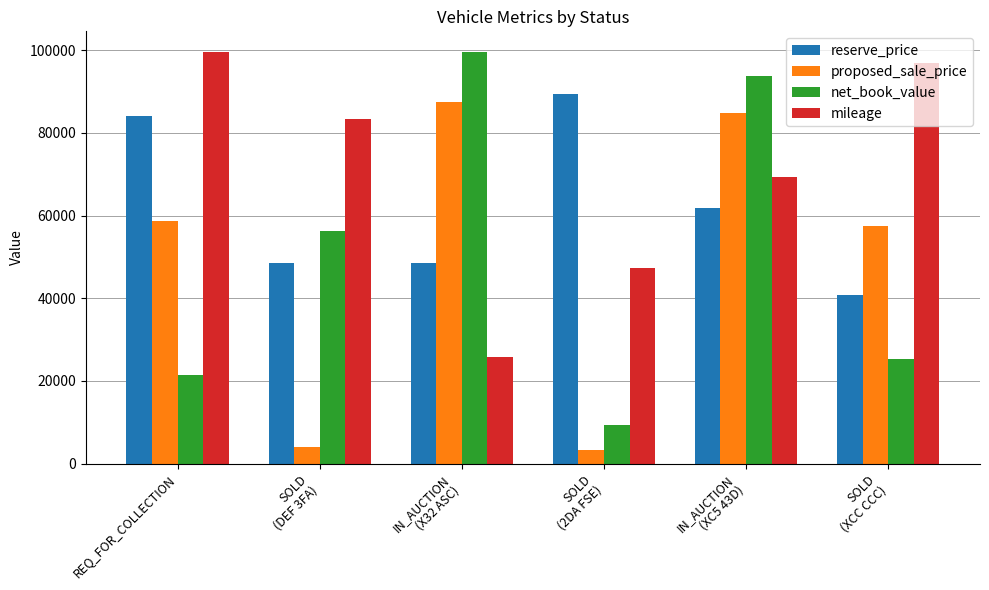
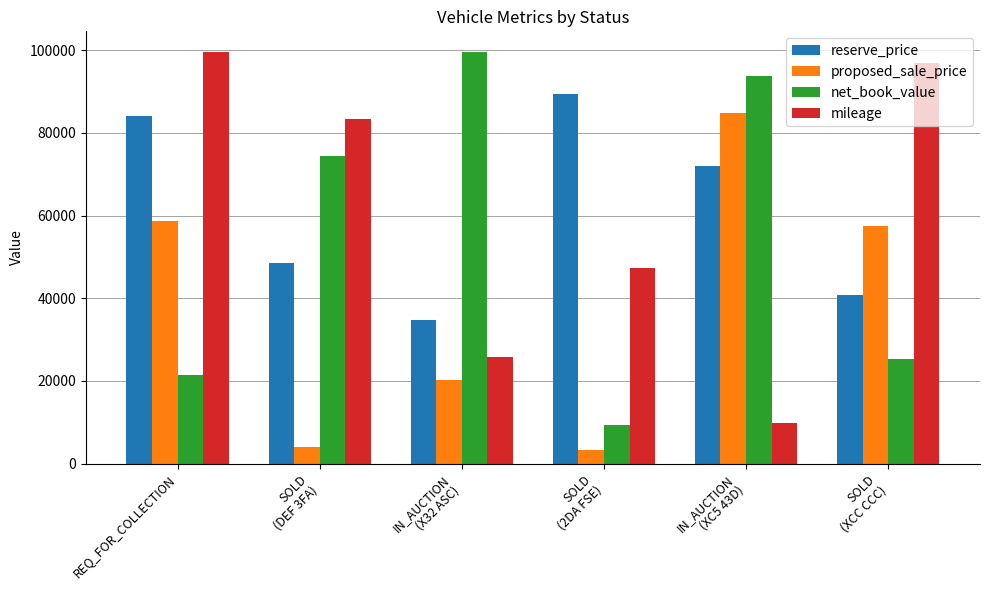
  {
    "reserve_price": {
      "REQ_FOR_COLLECTION": 84000,
      "SOLD (DEF 3FA)": 49000,
-     "IN_AUCTION (X32 ASC)": 49000,
+     "IN_AUCTION (X32 ASC)": 35000,
      "SOLD (2DA FSE)": 89000,
-     "IN_AUCTION (XC5 43D)": 62000,
+     "IN_AUCTION (XC5 43D)": 72000,
      "SOLD (XCC CCC)": 41000
    },
    "proposed_sale_price": {
      "REQ_FOR_COLLECTION": 59000,
      "SOLD (DEF 3FA)": 4000,
-     "IN_AUCTION (X32 ASC)": 88000,
+     "IN_AUCTION (X32 ASC)": 20000,
      "SOLD (2DA FSE)": 3000,
      "IN_AUCTION (XC5 43D)": 85000,
      "SOLD (XCC CCC)": 57000
    },
    "net_book_value": {
      "REQ_FOR_COLLECTION": 21000,
-     "SOLD (DEF 3FA)": 56000,
+     "SOLD (DEF 3FA)": 74000,
      "IN_AUCTION (X32 ASC)": 100000,
      "SOLD (2DA FSE)": 9000,
      "IN_AUCTION (XC5 43D)": 94000,
      "SOLD (XCC CCC)": 25000
    },
    "mileage": {
      "REQ_FOR_COLLECTION": 100000,
      "SOLD (DEF 3FA)": 83000,
      "IN_AUCTION (X32 ASC)": 26000,
      "SOLD (2DA FSE)": 47000,
-     "IN_AUCTION (XC5 43D)": 69000
+     "IN_AUCTION (XC5 43D)": 10000
    }
  }
